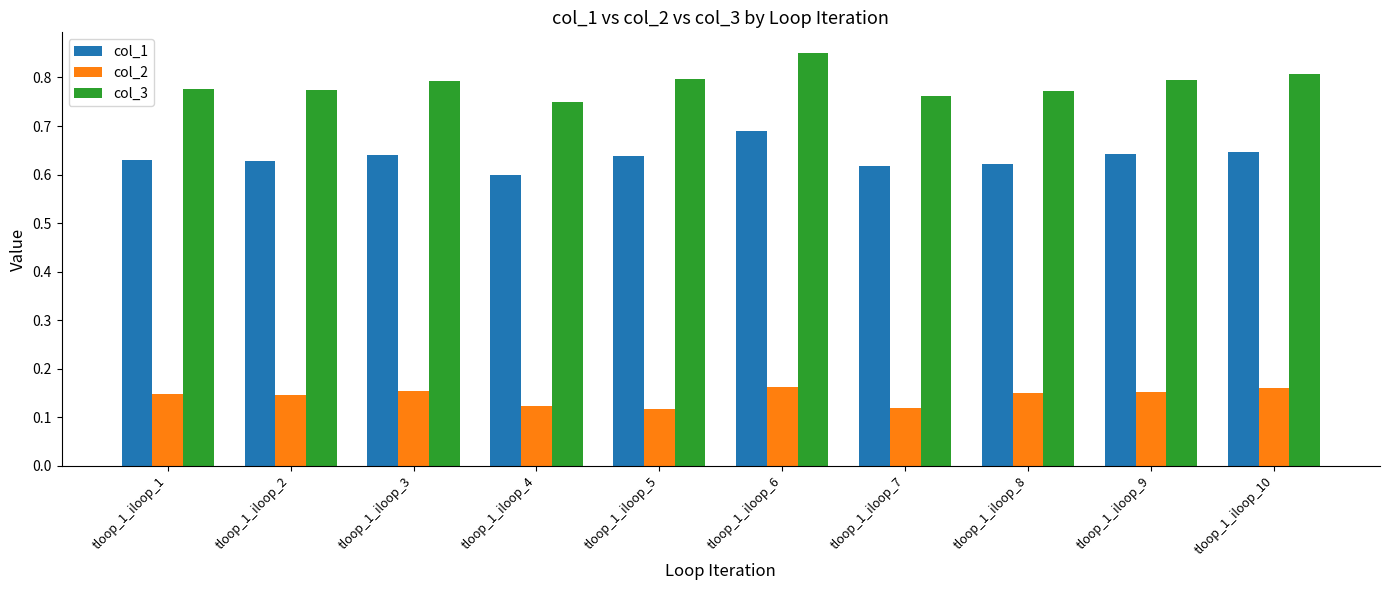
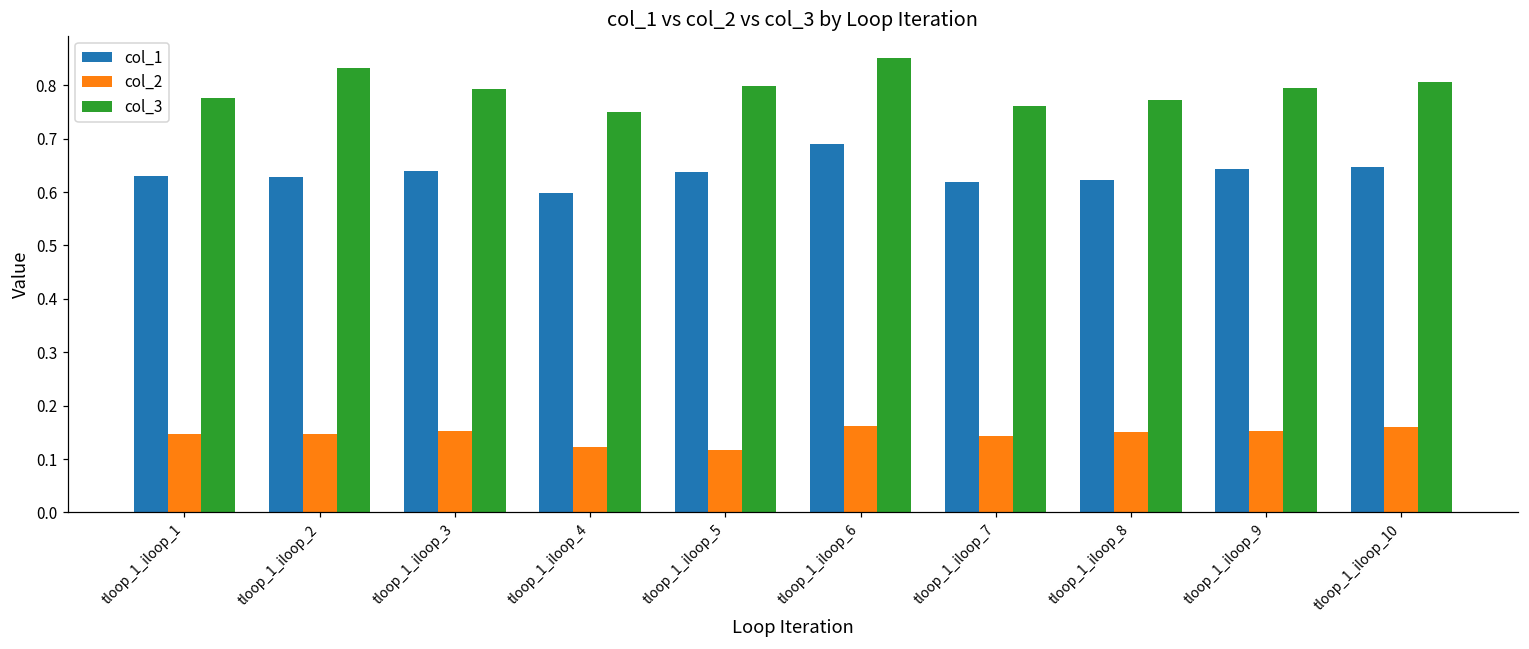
  {
    "col_1": {
      "tloop_1_iloop_1": 0.63,
      "tloop_1_iloop_2": 0.63,
      "tloop_1_iloop_3": 0.64,
      "tloop_1_iloop_4": 0.60,
      "tloop_1_iloop_5": 0.64,
      "tloop_1_iloop_6": 0.69,
      "tloop_1_iloop_7": 0.62,
      "tloop_1_iloop_8": 0.62,
      "tloop_1_iloop_9": 0.64,
      "tloop_1_iloop_10": 0.65
    },
    "col_2": {
      "tloop_1_iloop_1": 0.15,
      "tloop_1_iloop_2": 0.15,
      "tloop_1_iloop_3": 0.15,
      "tloop_1_iloop_4": 0.12,
      "tloop_1_iloop_5": 0.12,
      "tloop_1_iloop_6": 0.16,
-     "tloop_1_iloop_7": 0.12,
+     "tloop_1_iloop_7": 0.14,
      "tloop_1_iloop_8": 0.15,
      "tloop_1_iloop_9": 0.15,
      "tloop_1_iloop_10": 0.16
    },
    "col_3": {
      "tloop_1_iloop_1": 0.78,
-     "tloop_1_iloop_2": 0.77,
+     "tloop_1_iloop_2": 0.83,
      "tloop_1_iloop_3": 0.79,
      "tloop_1_iloop_4": 0.75,
      "tloop_1_iloop_5": 0.80,
      "tloop_1_iloop_6": 0.85,
      "tloop_1_iloop_7": 0.76,
      "tloop_1_iloop_8": 0.77,
      "tloop_1_iloop_9": 0.80,
      "tloop_1_iloop_10": 0.81
    }
  }
